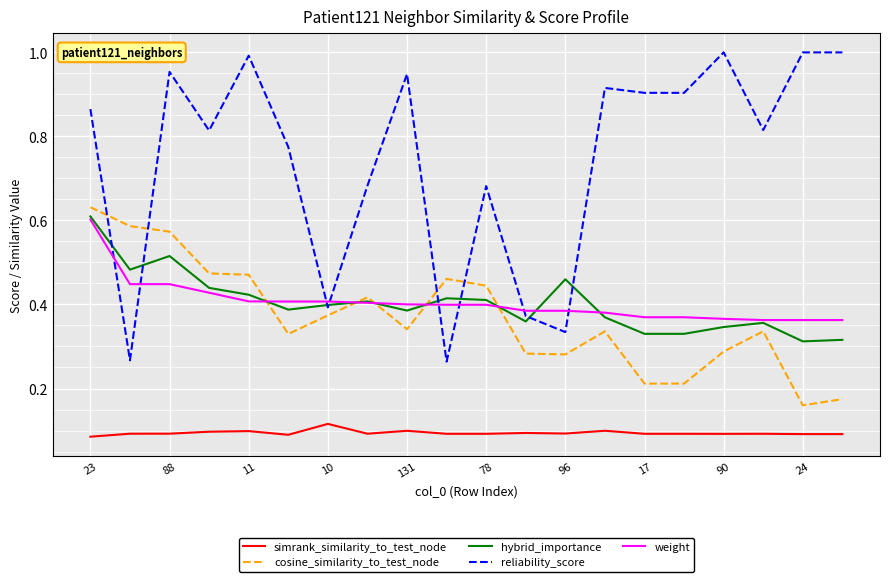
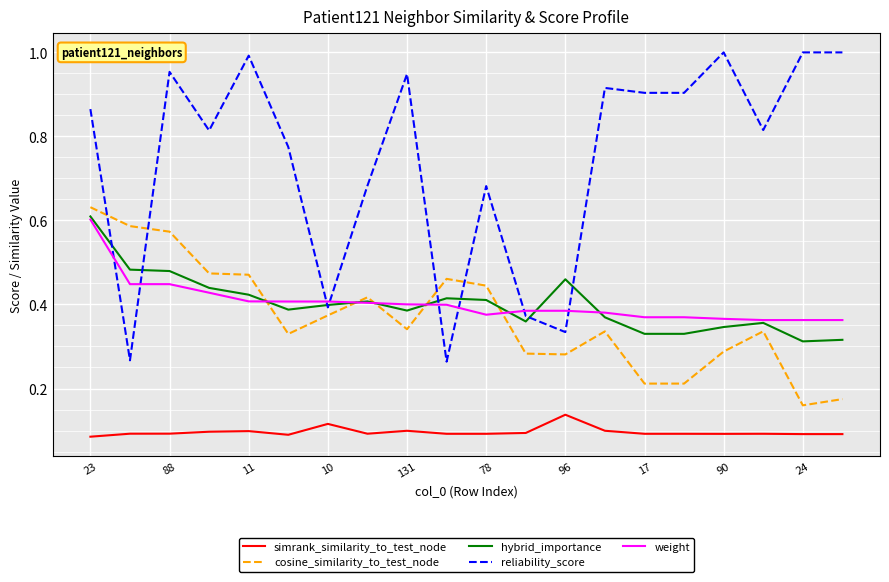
  {
    "simrank_similarity_to_test_node": {
      "23": 0.09,
      "88": 0.09,
      "10": 0.12,
      "131": 0.10,
      "78": 0.09,
-     "96": 0.09,
+     "96": 0.14,
      "90": 0.09,
      "24": 0.09
    },
    "cosine_similarity_to_test_node": {
      "23": 0.63,
      "88": 0.57,
      "10": 0.37,
      "131": 0.34,
      "78": 0.44,
      "96": 0.28,
      "90": 0.29,
      "24": 0.16
    },
    "hybrid_importance": {
      "23": 0.61,
-     "88": 0.52,
+     "88": 0.48,
      "131": 0.39,
      "78": 0.41,
      "96": 0.46,
      "90": 0.35,
      "24": 0.31
    },
    "reliability_score": {
      "23": 0.87,
      "88": 0.95,
      "131": 0.95,
      "78": 0.68,
      "96": 0.33,
      "90": 1.00,
      "24": 1.00
    },
    "weight": {
      "23": 0.60,
      "88": 0.45,
      "10": 0.41,
      "131": 0.40,
-     "78": 0.40,
+     "78": 0.38,
      "96": 0.39,
      "90": 0.37,
      "24": 0.36
    }
  }
